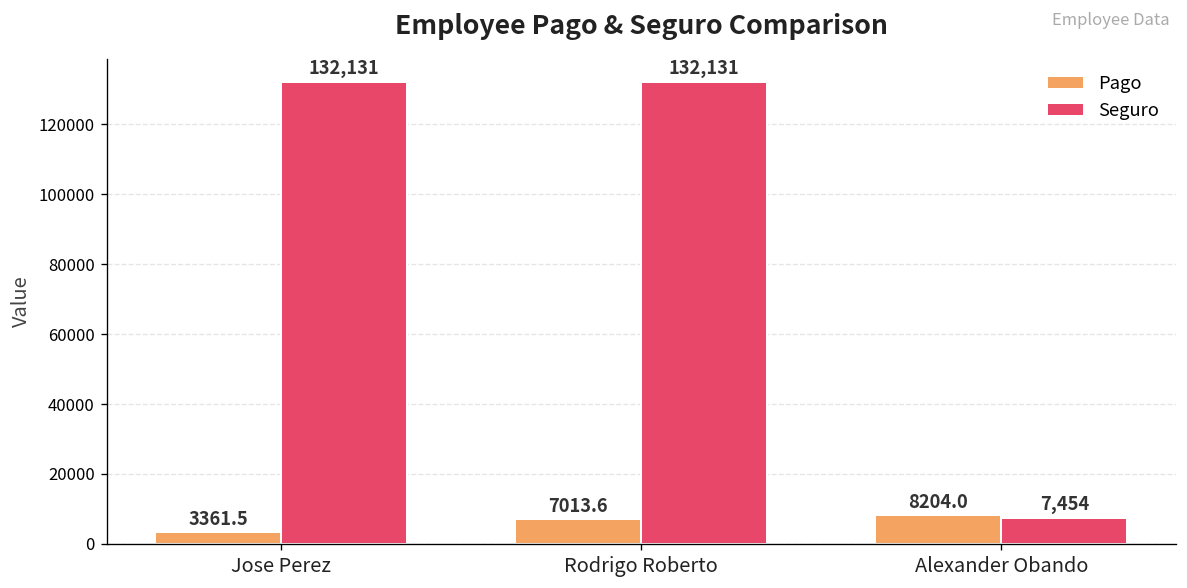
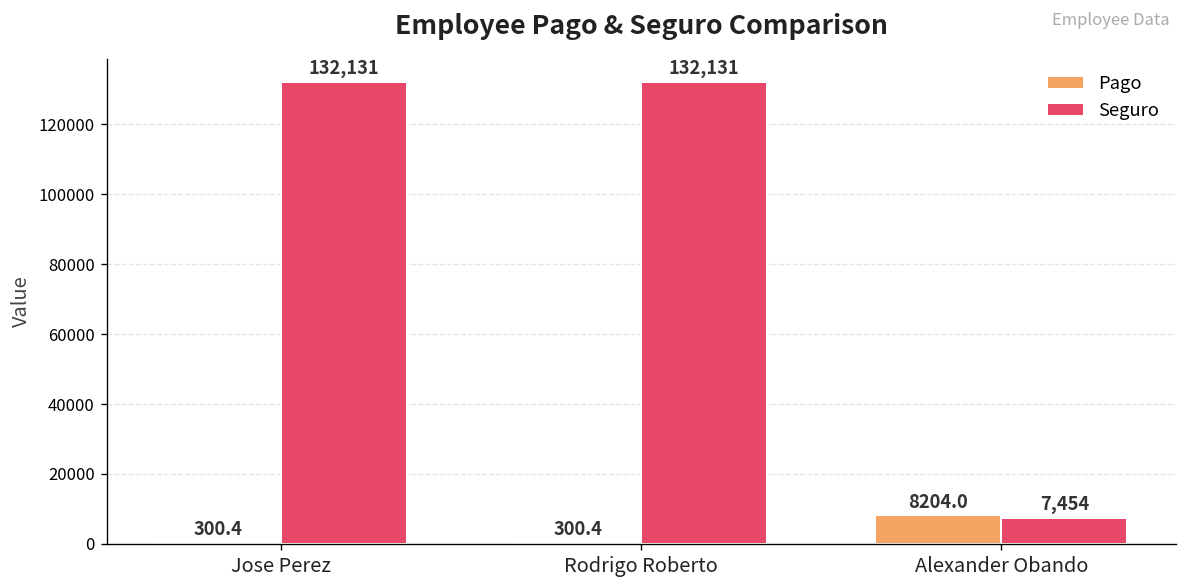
  {
    "Pago": {
-     "Jose Perez": "3361.5",
-     "Rodrigo Roberto": "7013.6",
+     "Jose Perez": "300.4",
+     "Rodrigo Roberto": "300.4",
      "Alexander Obando": "8204.0"
    },
    "Seguro": {
      "Jose Perez": "132,131",
      "Rodrigo Roberto": "132,131",
      "Alexander Obando": "7,454"
    }
  }
